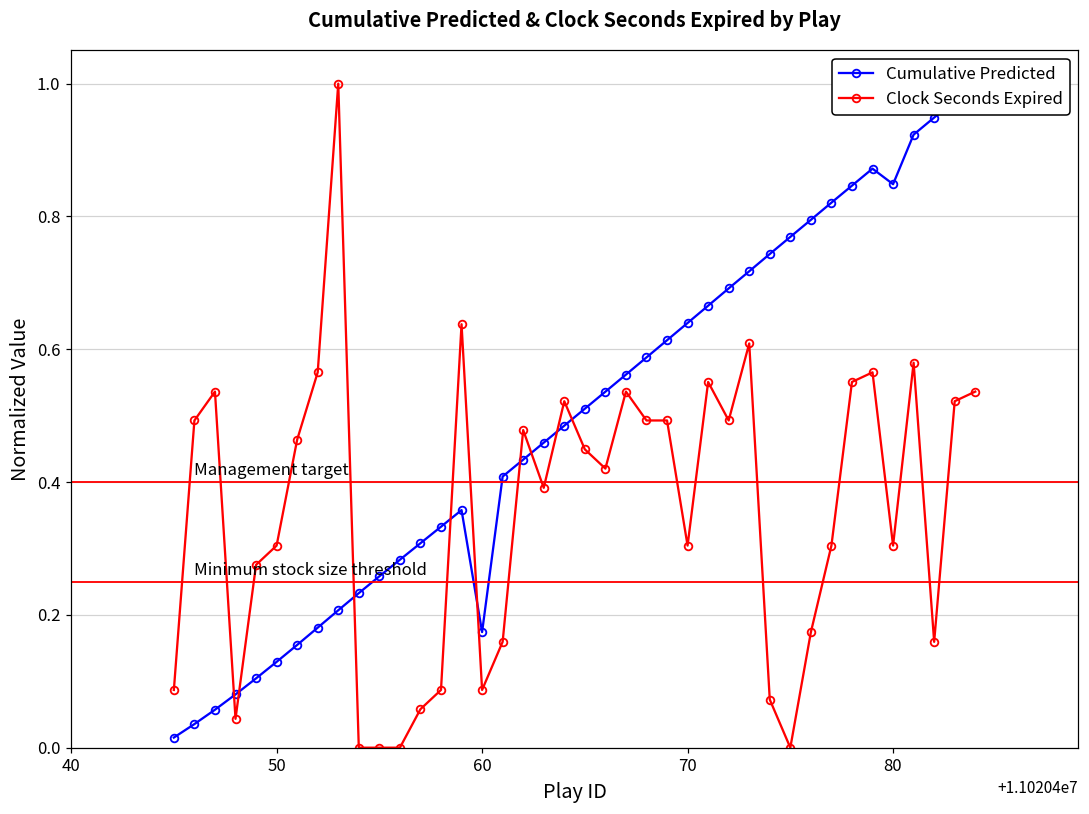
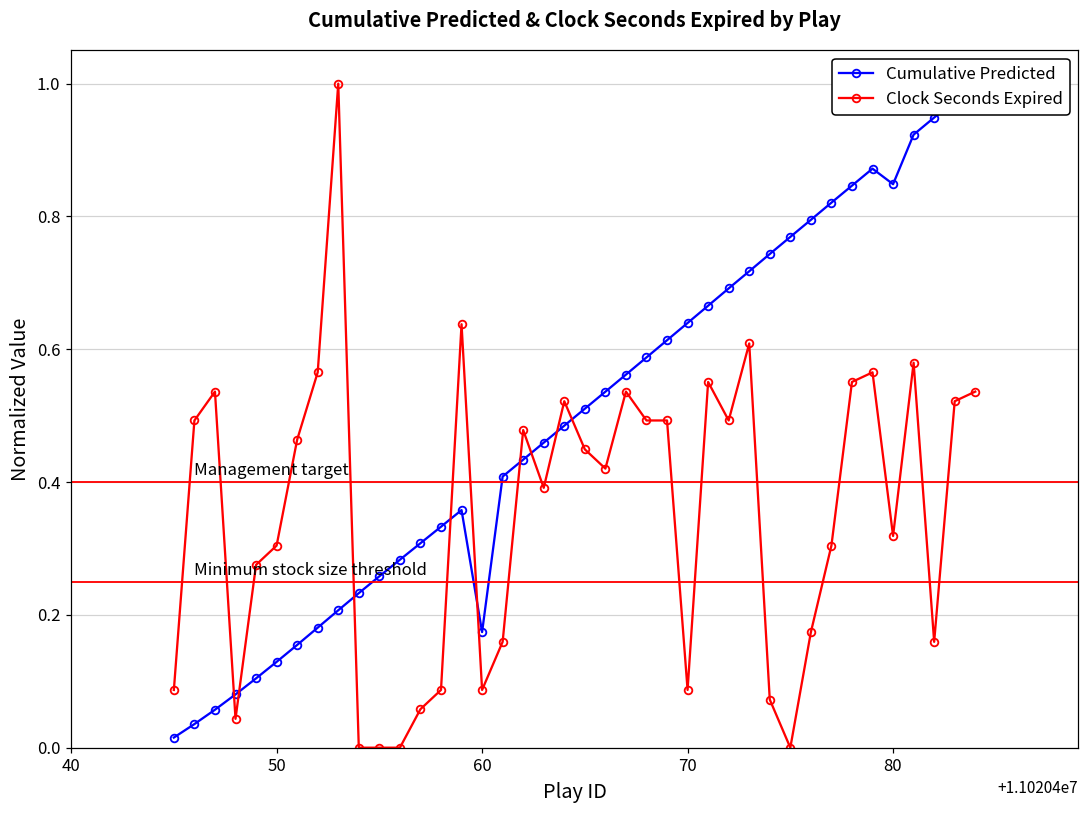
  {
    "Cumulative Predicted": {
      "50": 0.13,
      "60": 0.17,
      "70": 0.64,
      "80": 0.85
    },
    "Clock Seconds Expired": {
      "50": 0.30,
      "60": 0.09,
-     "70": 0.30,
-     "80": 0.30
+     "70": 0.09,
+     "80": 0.32
    }
  }
